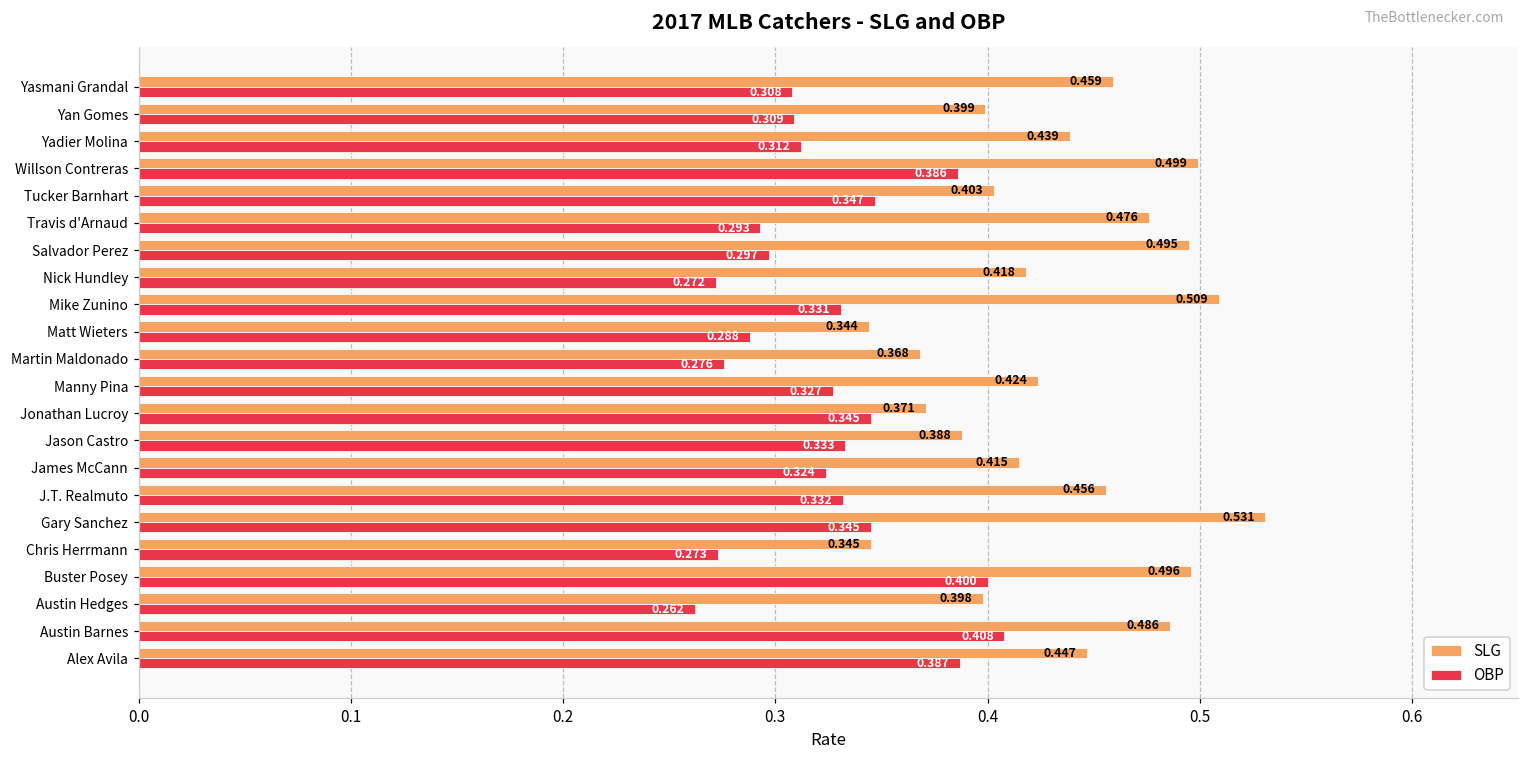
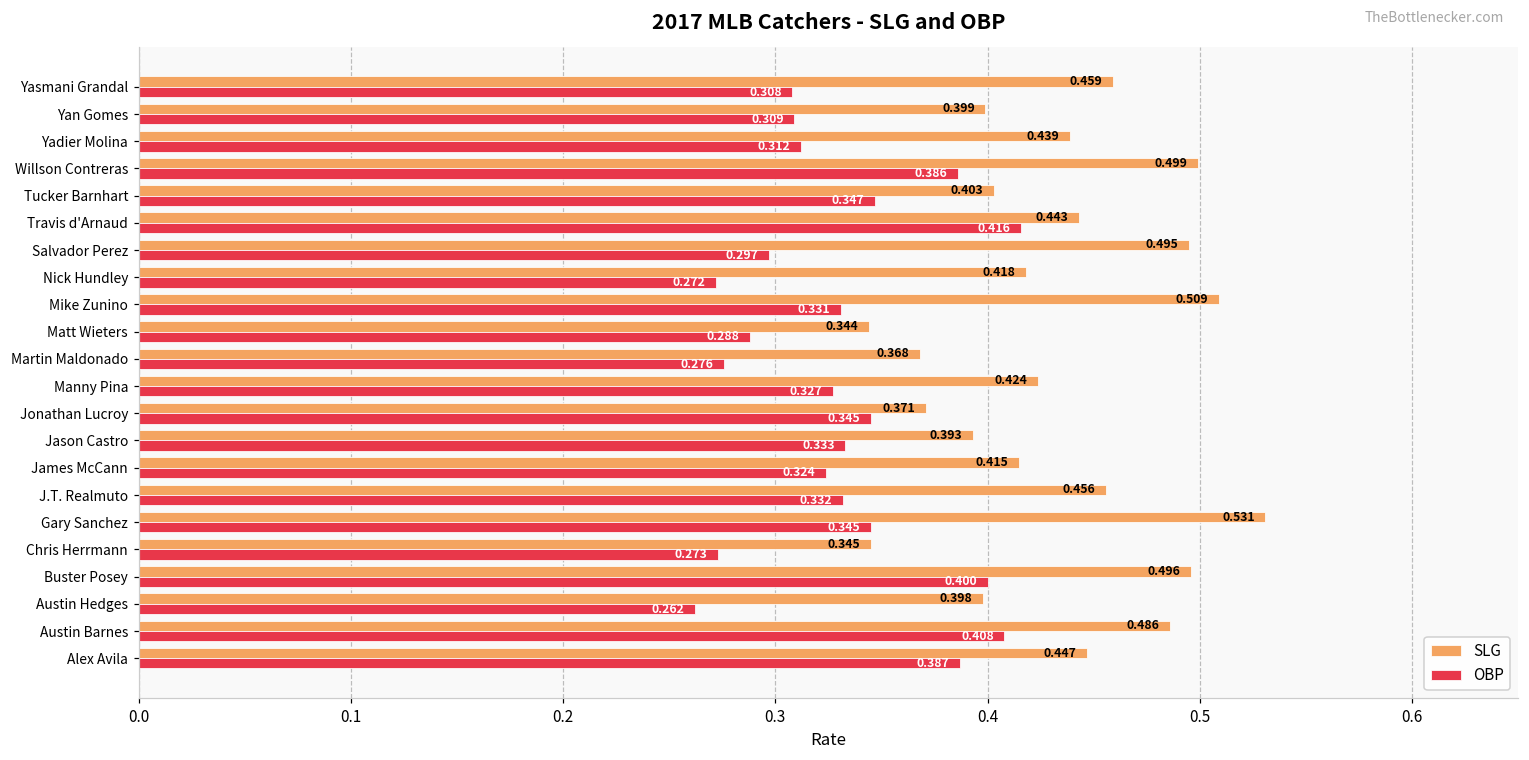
  {
    "SLG": {
      "Yasmani Grandal": 0.459,
      "Yan Gomes": 0.399,
      "Yadier Molina": 0.439,
      "Willson Contreras": 0.499,
      "Tucker Barnhart": 0.403,
-     "Travis d'Arnaud": 0.476,
+     "Travis d'Arnaud": 0.443,
      "Salvador Perez": 0.495,
      "Nick Hundley": 0.418,
      "Mike Zunino": 0.509,
      "Matt Wieters": 0.344,
      "Martin Maldonado": 0.368,
      "Manny Pina": 0.424,
      "Jonathan Lucroy": 0.371,
-     "Jason Castro": 0.388,
+     "Jason Castro": 0.393,
      "James McCann": 0.415,
      "J.T. Realmuto": 0.456,
      "Gary Sanchez": 0.531,
      "Chris Herrmann": 0.345,
      "Buster Posey": 0.496,
      "Austin Hedges": 0.398,
      "Austin Barnes": 0.486,
      "Alex Avila": 0.447
    },
    "OBP": {
      "Yasmani Grandal": 0.308,
      "Yan Gomes": 0.309,
      "Yadier Molina": 0.312,
      "Willson Contreras": 0.386,
      "Tucker Barnhart": 0.347,
-     "Travis d'Arnaud": 0.293,
+     "Travis d'Arnaud": 0.416,
      "Salvador Perez": 0.297,
      "Nick Hundley": 0.272,
      "Mike Zunino": 0.331,
      "Matt Wieters": 0.288,
      "Martin Maldonado": 0.276,
      "Manny Pina": 0.327,
      "Jonathan Lucroy": 0.345,
      "Jason Castro": 0.333,
      "James McCann": 0.324,
      "J.T. Realmuto": 0.332,
      "Gary Sanchez": 0.345,
      "Chris Herrmann": 0.273,
      "Buster Posey": 0.400,
      "Austin Hedges": 0.262,
      "Austin Barnes": 0.408,
      "Alex Avila": 0.387
    }
  }
